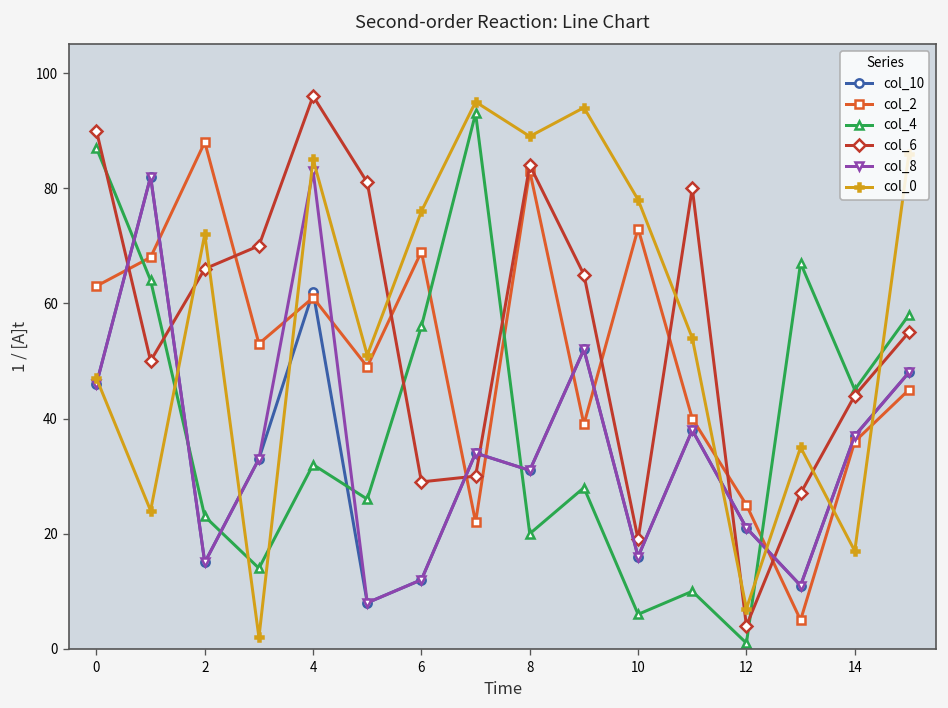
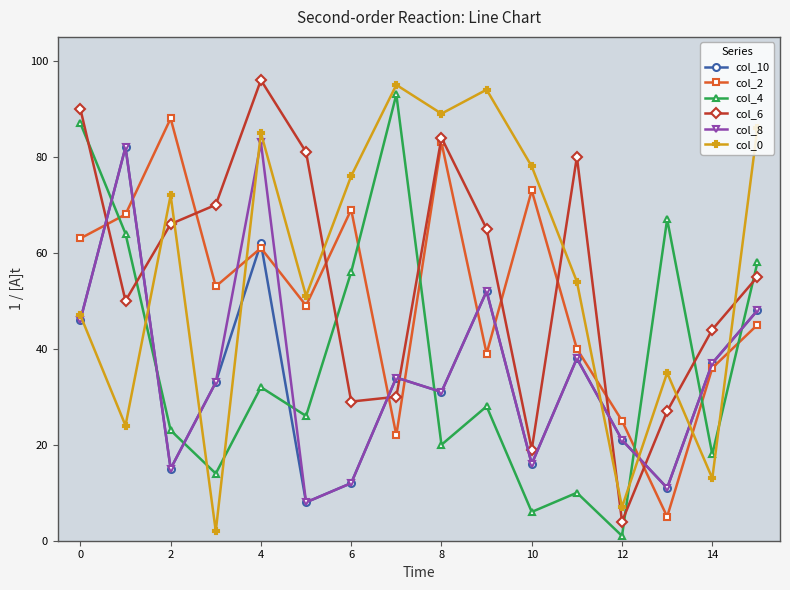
  {
    "col_10": {
      "4": 62
    },
    "col_4": {
      "0": 87,
      "2": 23,
      "4": 32,
      "6": 56,
      "8": 20,
      "10": 6,
      "12": 1,
-     "14": 45
+     "14": 18
    },
    "col_8": {
      "4": 83
    },
    "col_0": {
      "0": 47,
      "2": 72,
      "4": 85,
      "6": 76,
      "8": 89,
      "10": 78,
      "12": 7,
-     "14": 17
+     "14": 13
    }
  }
